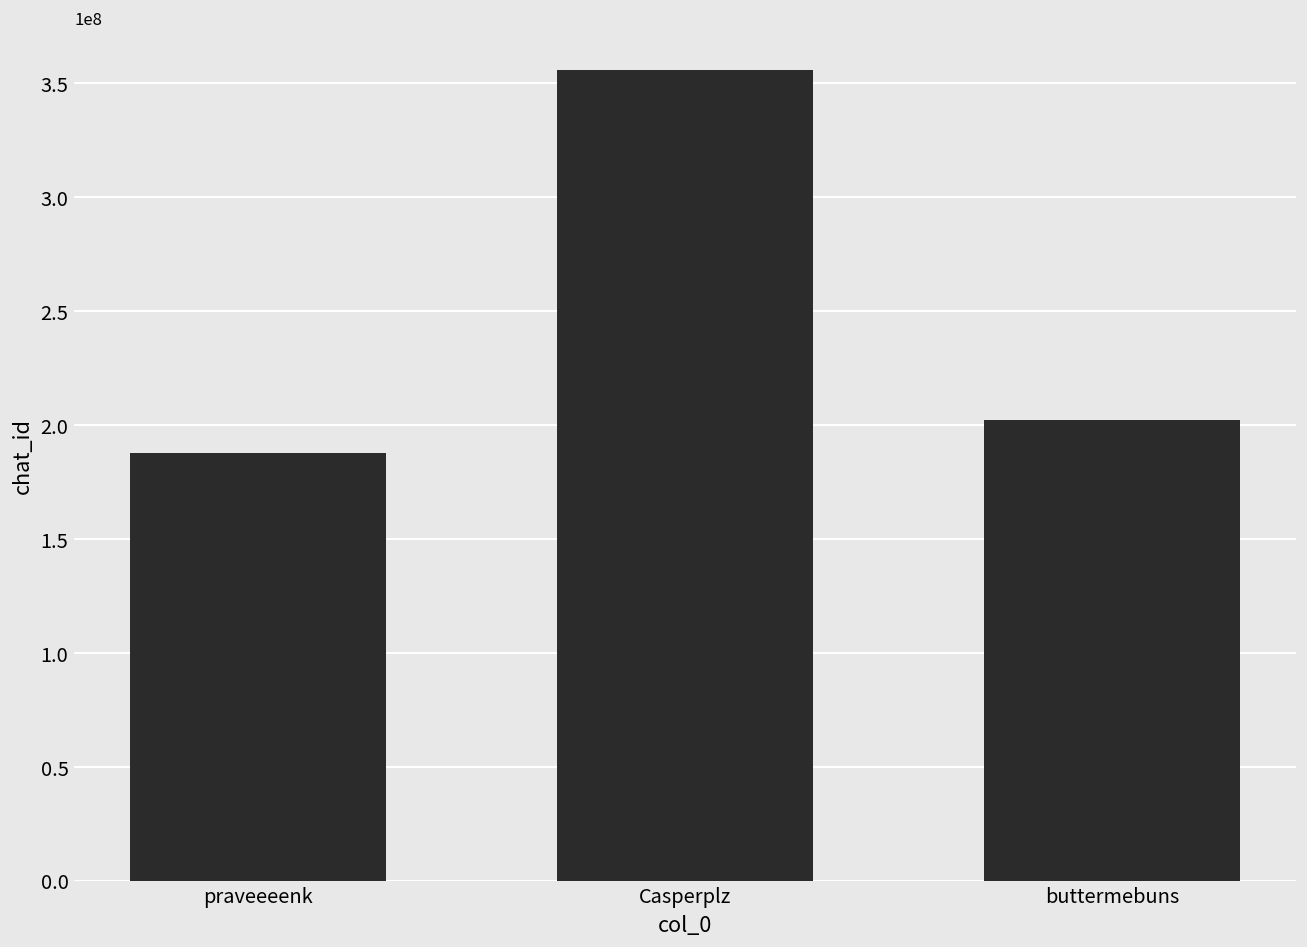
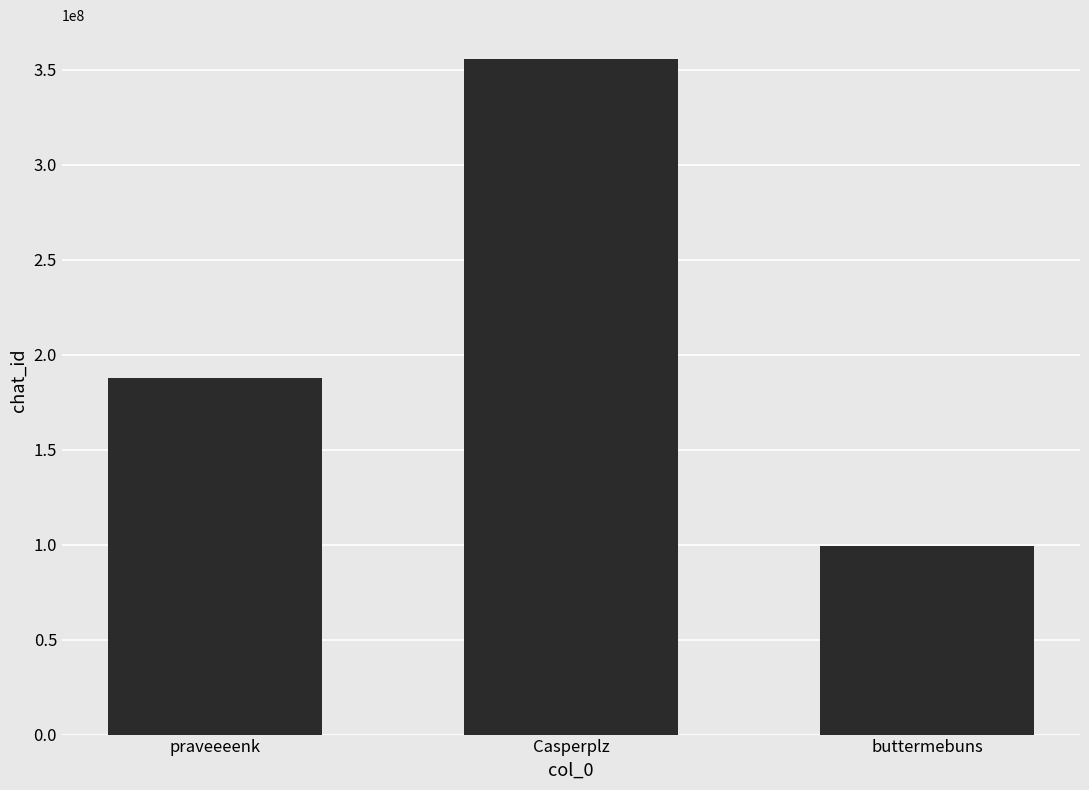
  {
    "praveeeenk": 188000000,
    "Casperplz": 356000000,
-   "buttermebuns": 202000000
+   "buttermebuns": 99000000
  }
